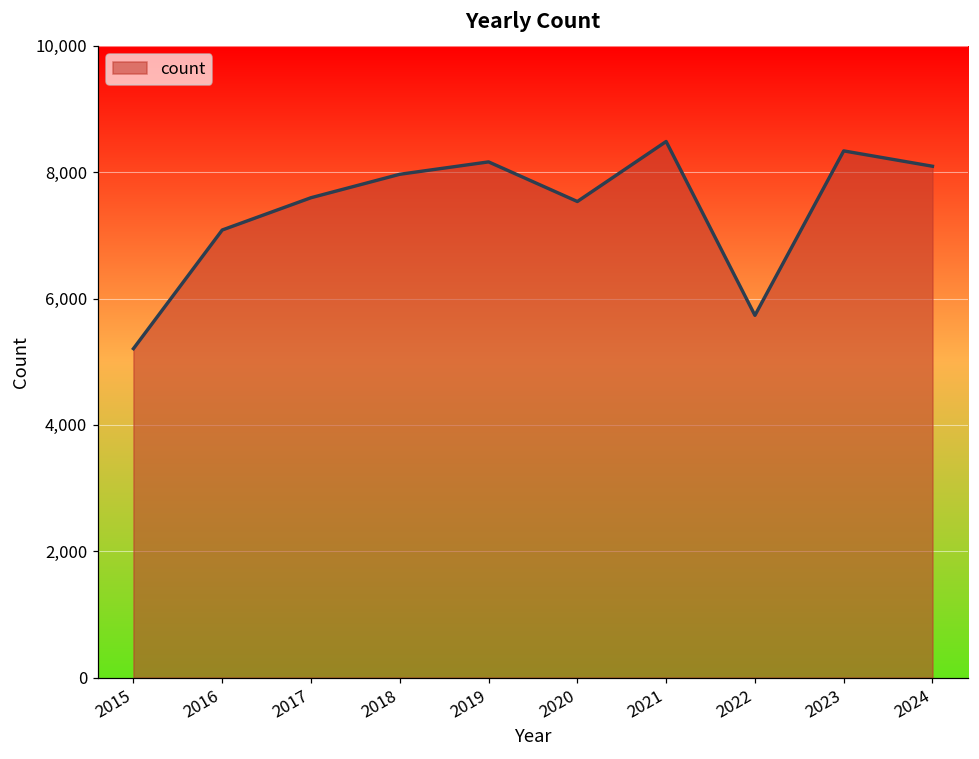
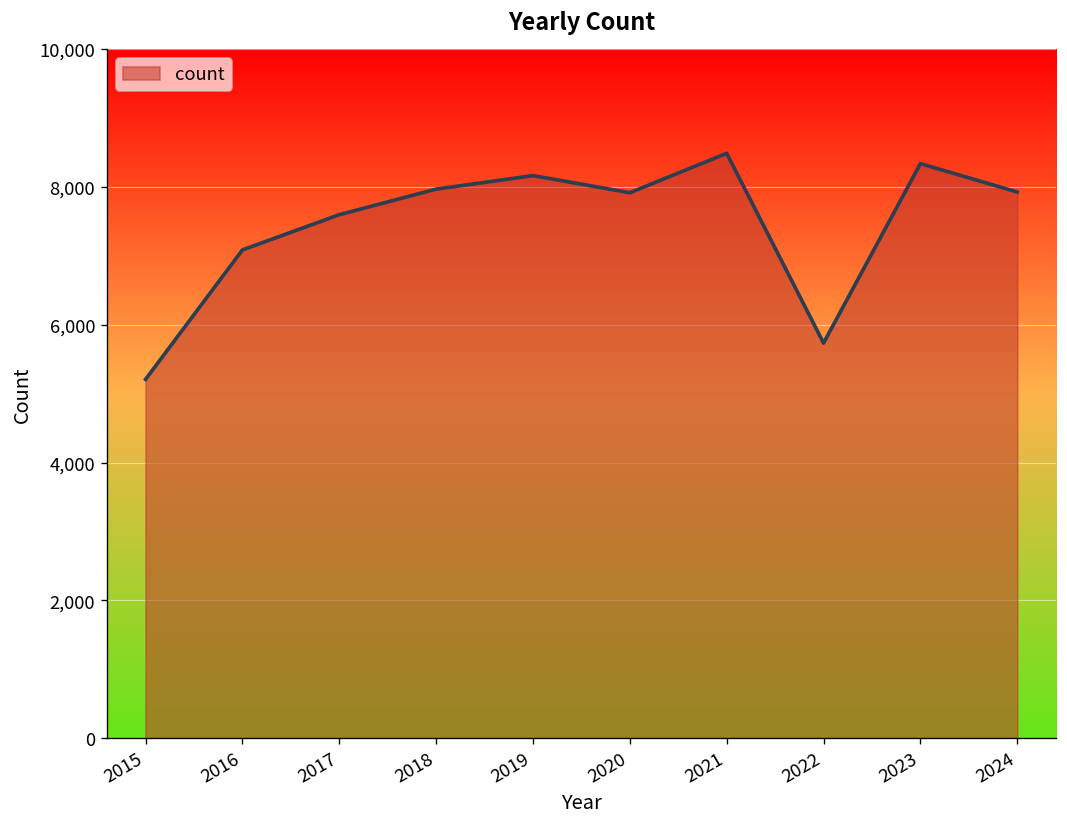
  {
    "2015": "5,200",
    "2016": "7,100",
    "2017": "7,600",
    "2018": "8,000",
    "2019": "8,200",
-   "2020": "7,500",
+   "2020": "7,900",
    "2021": "8,500",
    "2022": "5,700",
    "2023": "8,300",
-   "2024": "8,100"
+   "2024": "7,900"
  }
